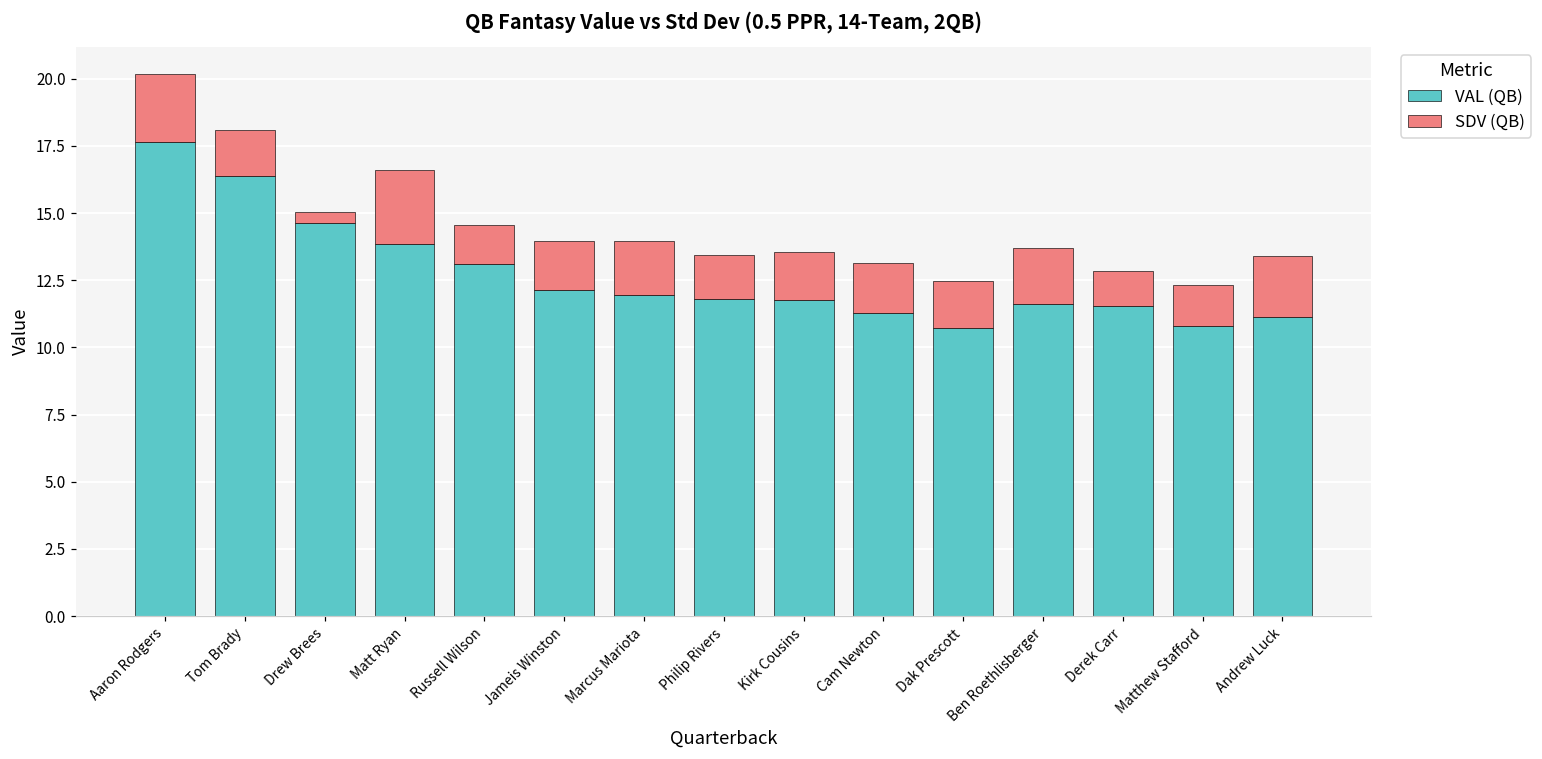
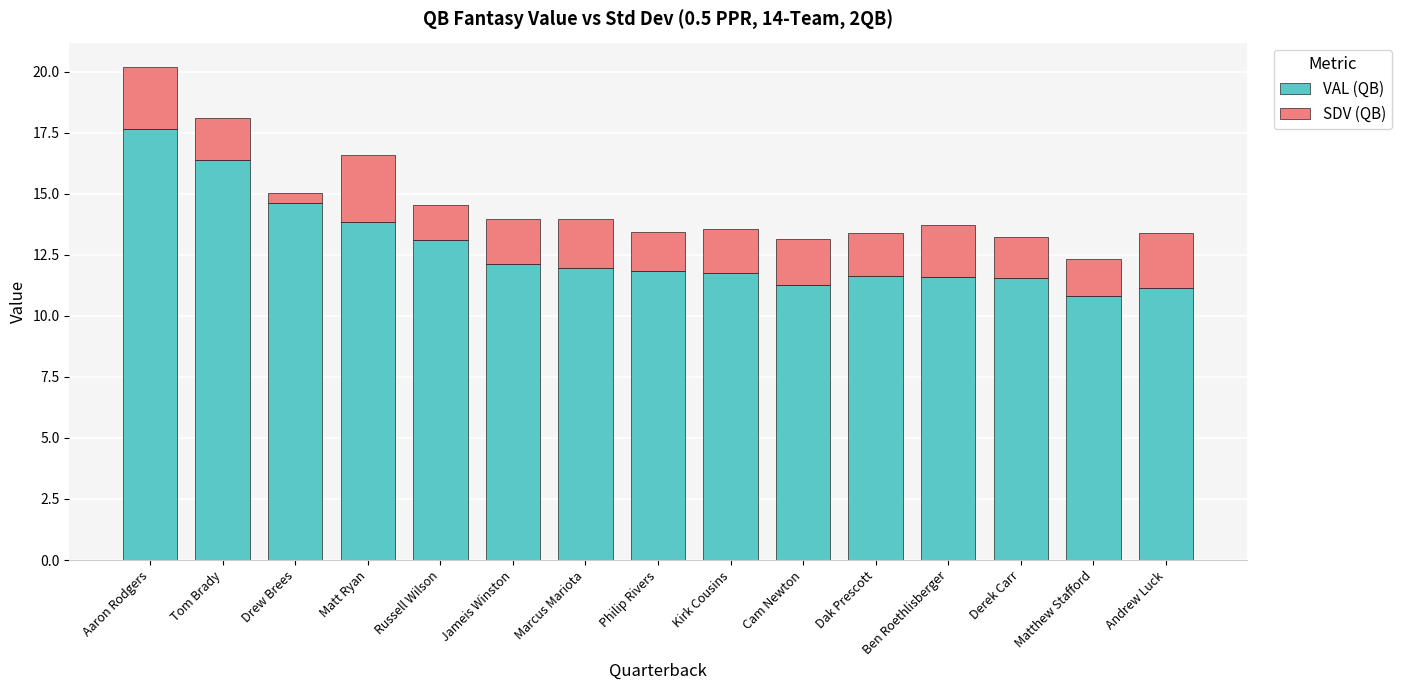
  {
    "VAL (QB)": {
      "Aaron Rodgers": 17.7,
      "Tom Brady": 16.4,
      "Drew Brees": 14.6,
      "Matt Ryan": 13.8,
      "Russell Wilson": 13.1,
      "Jameis Winston": 12.1,
      "Marcus Mariota": 12.0,
      "Philip Rivers": 11.8,
      "Kirk Cousins": 11.8,
      "Cam Newton": 11.3,
-     "Dak Prescott": 10.7,
+     "Dak Prescott": 11.6,
      "Ben Roethlisberger": 11.6,
      "Derek Carr": 11.6,
      "Matthew Stafford": 10.8,
      "Andrew Luck": 11.1
    },
    "SDV (QB)": {
      "Aaron Rodgers": 2.5,
      "Tom Brady": 1.7,
      "Drew Brees": 0.4,
      "Matt Ryan": 2.8,
      "Russell Wilson": 1.4,
      "Jameis Winston": 1.8,
      "Marcus Mariota": 2.0,
      "Philip Rivers": 1.6,
      "Kirk Cousins": 1.8,
      "Cam Newton": 1.9,
      "Dak Prescott": 1.8,
      "Ben Roethlisberger": 2.1,
-     "Derek Carr": 1.3,
+     "Derek Carr": 1.7,
      "Matthew Stafford": 1.5,
      "Andrew Luck": 2.3
    }
  }
